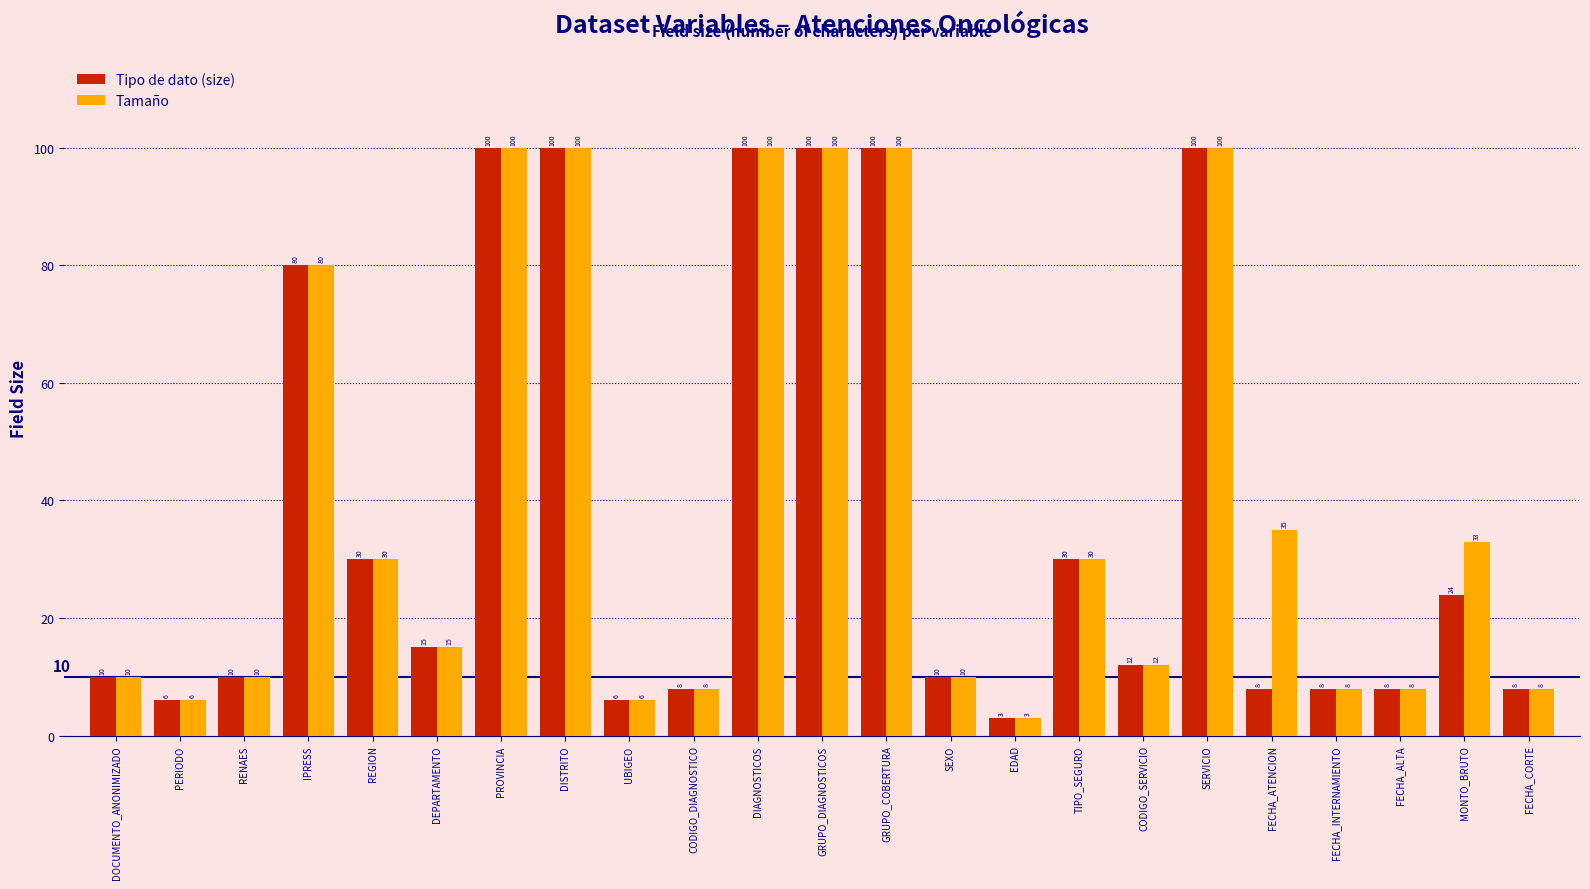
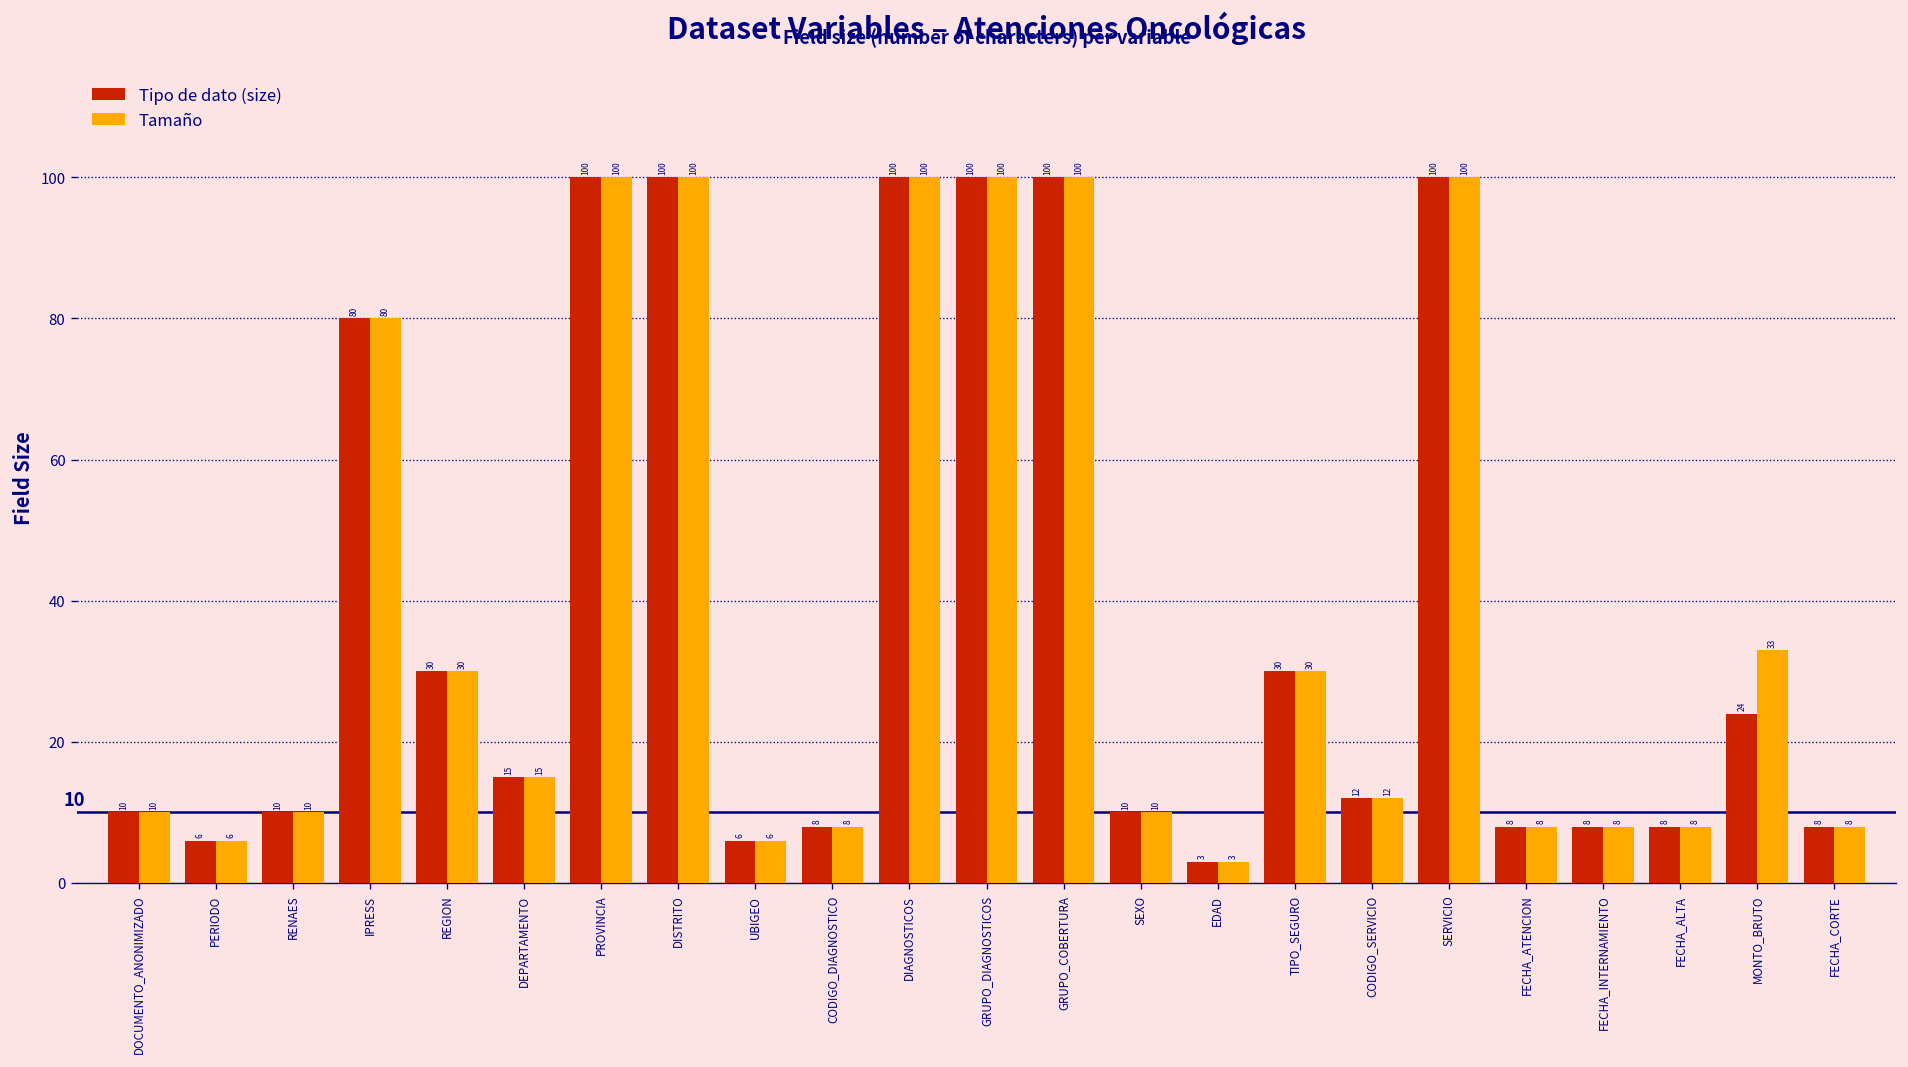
  {
    "Tipo de dato (size)": {
      "DOCUMENTO_ANONIMIZADO": 10,
      "PERIODO": 6,
      "RENAES": 10,
      "IPRESS": 80,
      "REGION": 30,
      "DEPARTAMENTO": 15,
      "PROVINCIA": 100,
      "DISTRITO": 100,
      "UBIGEO": 6,
      "CODIGO_DIAGNOSTICO": 8,
      "DIAGNOSTICOS": 100,
      "GRUPO_DIAGNOSTICOS": 100,
      "GRUPO_COBERTURA": 100,
      "SEXO": 10,
      "EDAD": 3,
      "TIPO_SEGURO": 30,
      "CODIGO_SERVICIO": 12,
      "SERVICIO": 100,
      "FECHA_ATENCION": 8,
      "FECHA_INTERNAMIENTO": 8,
      "FECHA_ALTA": 8,
      "MONTO_BRUTO": 24,
      "FECHA_CORTE": 8
    },
    "Tamaño": {
      "DOCUMENTO_ANONIMIZADO": 10,
      "PERIODO": 6,
      "RENAES": 10,
      "IPRESS": 80,
      "REGION": 30,
      "DEPARTAMENTO": 15,
      "PROVINCIA": 100,
      "DISTRITO": 100,
      "UBIGEO": 6,
      "CODIGO_DIAGNOSTICO": 8,
      "DIAGNOSTICOS": 100,
      "GRUPO_DIAGNOSTICOS": 100,
      "GRUPO_COBERTURA": 100,
      "SEXO": 10,
      "EDAD": 3,
      "TIPO_SEGURO": 30,
      "CODIGO_SERVICIO": 12,
      "SERVICIO": 100,
-     "FECHA_ATENCION": 35,
+     "FECHA_ATENCION": 8,
      "FECHA_INTERNAMIENTO": 8,
      "FECHA_ALTA": 8,
      "MONTO_BRUTO": 33,
      "FECHA_CORTE": 8
    }
  }
